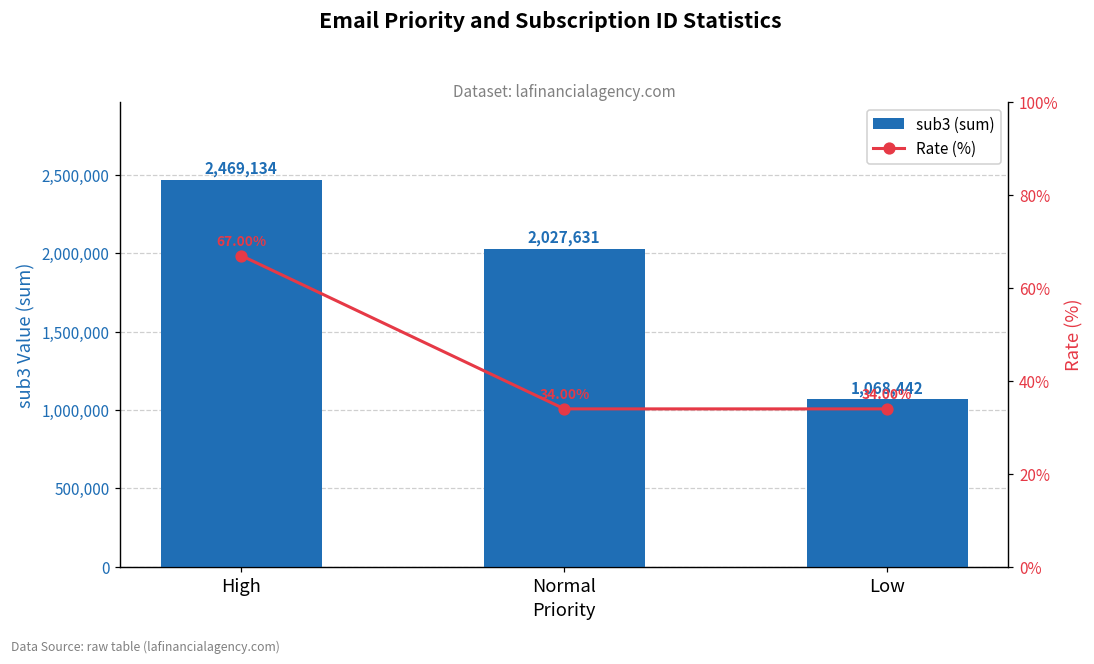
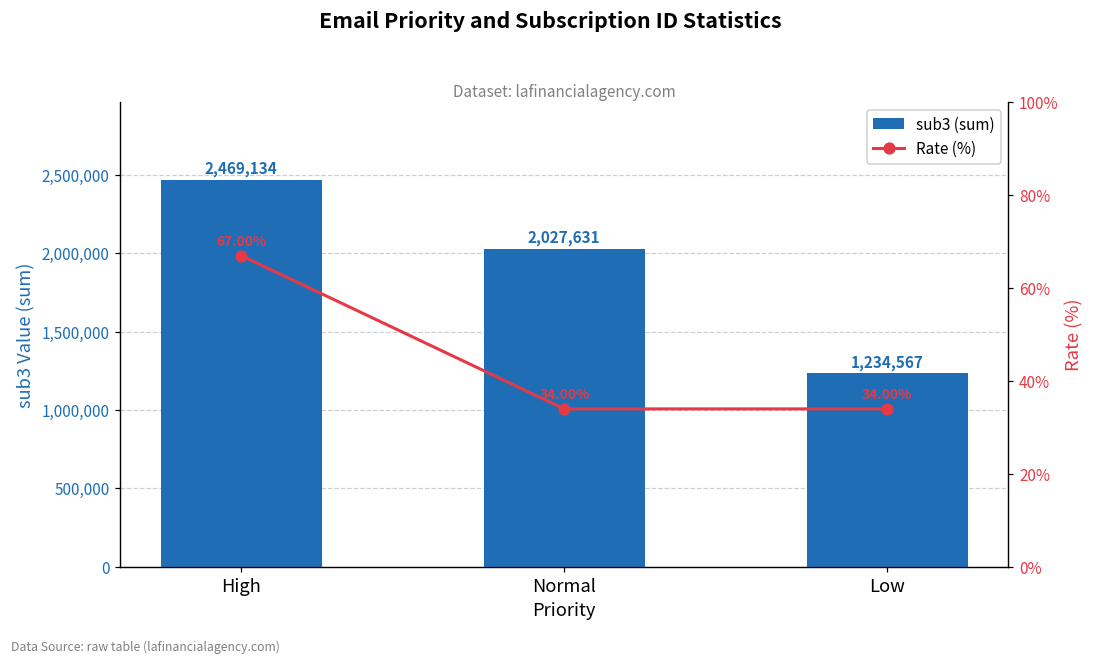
  {
    "sub3 (sum)": {
      "High": "2,469,134",
      "Normal": "2,027,631",
-     "Low": "1,068,442"
+     "Low": "1,234,567"
    },
    "Rate (%)": {
      "High": "67.00%",
      "Normal": "34.00%",
      "Low": "34.00%"
    }
  }
